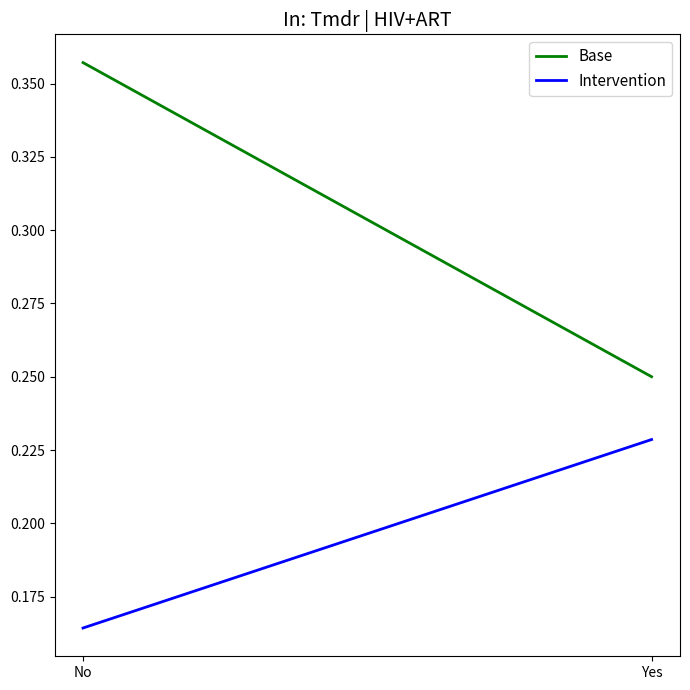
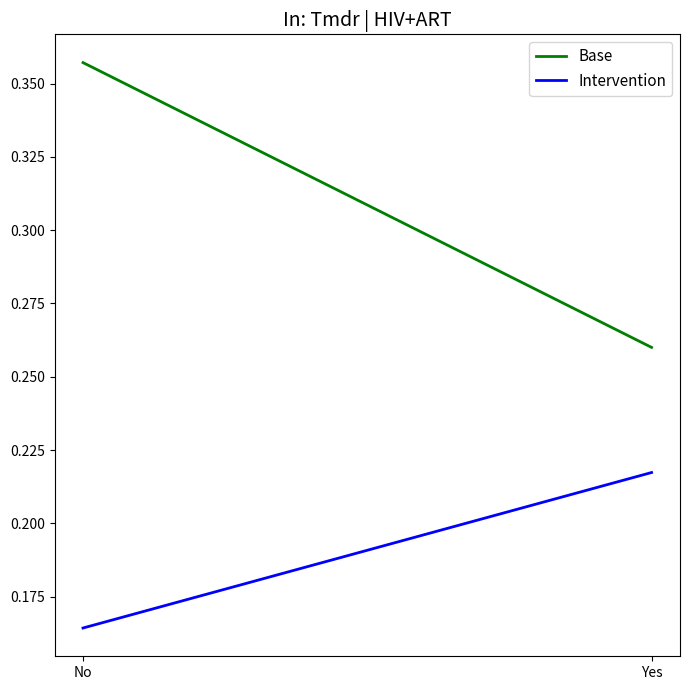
  {
    "Base": {
      "No": 0.357,
-     "Yes": 0.25
+     "Yes": 0.26
    },
    "Intervention": {
      "No": 0.164,
-     "Yes": 0.229
+     "Yes": 0.217
    }
  }
